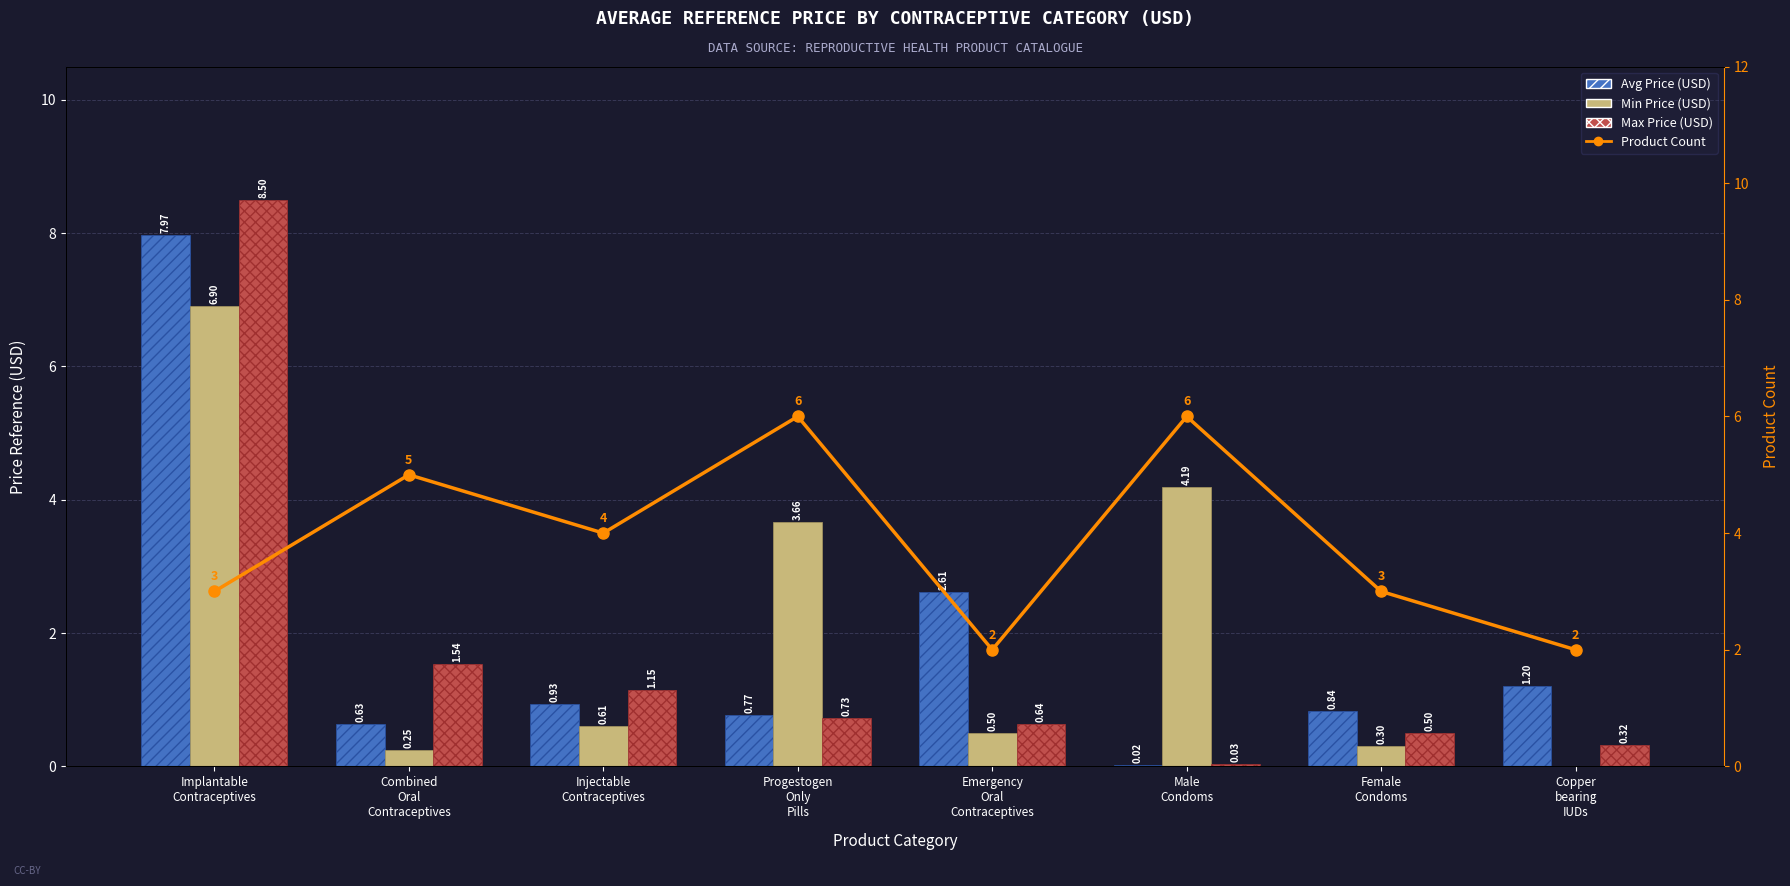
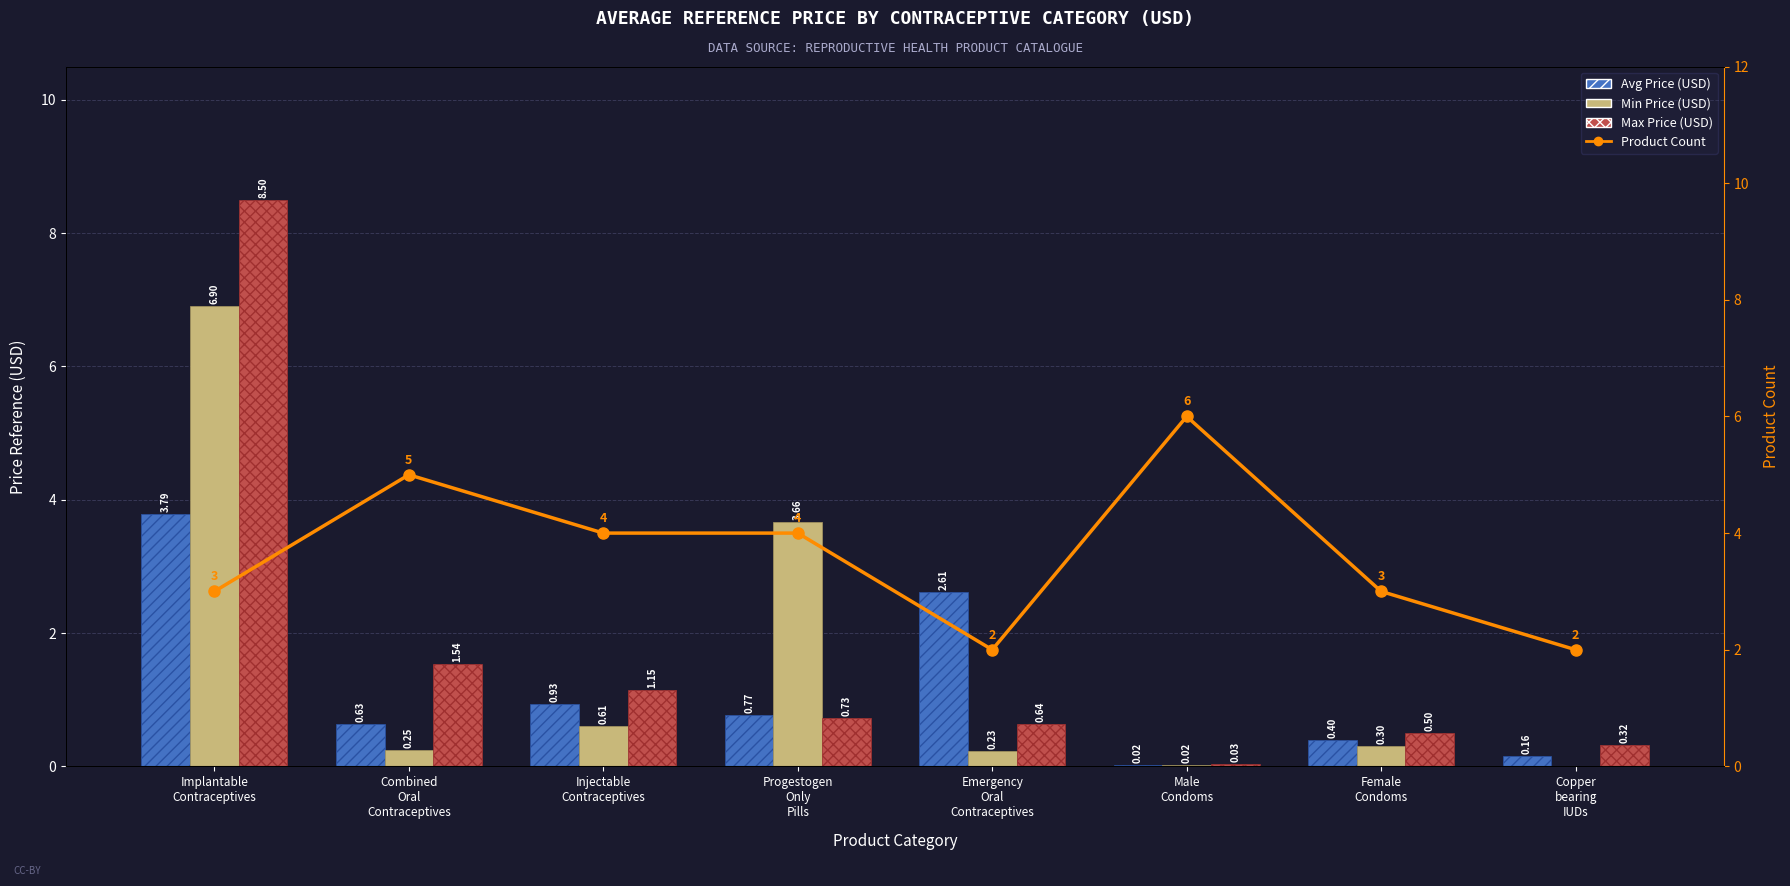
  {
    "Avg Price (USD)": {
-     "Implantable Contraceptives": 7.97,
+     "Implantable Contraceptives": 3.79,
      "Combined Oral Contraceptives": 0.63,
      "Injectable Contraceptives": 0.93,
      "Progestogen Only Pills": 0.77,
      "Emergency Oral Contraceptives": 2.61,
      "Male Condoms": 0.02,
-     "Female Condoms": 0.84,
-     "Copper bearing IUDs": 1.20
+     "Female Condoms": 0.40,
+     "Copper bearing IUDs": 0.16
    },
    "Min Price (USD)": {
      "Implantable Contraceptives": 6.90,
      "Combined Oral Contraceptives": 0.25,
      "Injectable Contraceptives": 0.61,
      "Progestogen Only Pills": 3.66,
-     "Emergency Oral Contraceptives": 0.50,
-     "Male Condoms": 4.19,
+     "Emergency Oral Contraceptives": 0.23,
+     "Male Condoms": 0.02,
      "Female Condoms": 0.30
    },
    "Max Price (USD)": {
      "Implantable Contraceptives": 8.50,
      "Combined Oral Contraceptives": 1.54,
      "Injectable Contraceptives": 1.15,
      "Progestogen Only Pills": 0.73,
      "Emergency Oral Contraceptives": 0.64,
      "Male Condoms": 0.03,
      "Female Condoms": 0.50,
      "Copper bearing IUDs": 0.32
    },
    "Product Count": {
      "Implantable Contraceptives": 3,
      "Combined Oral Contraceptives": 5,
      "Injectable Contraceptives": 4,
-     "Progestogen Only Pills": 6,
+     "Progestogen Only Pills": 4,
      "Emergency Oral Contraceptives": 2,
      "Male Condoms": 6,
      "Female Condoms": 3,
      "Copper bearing IUDs": 2
    }
  }
